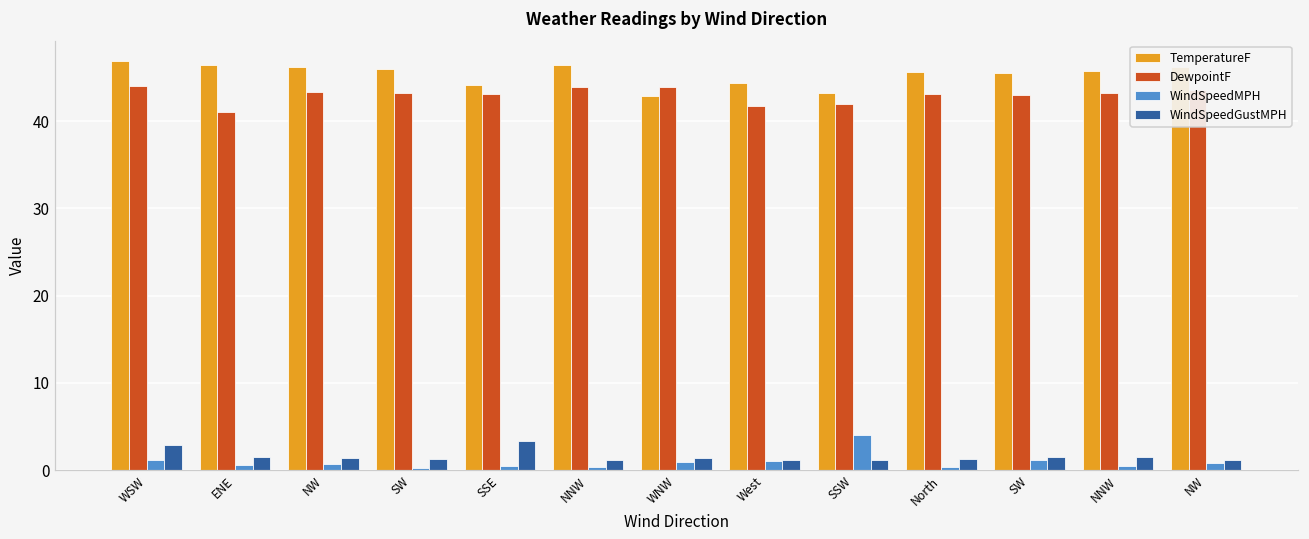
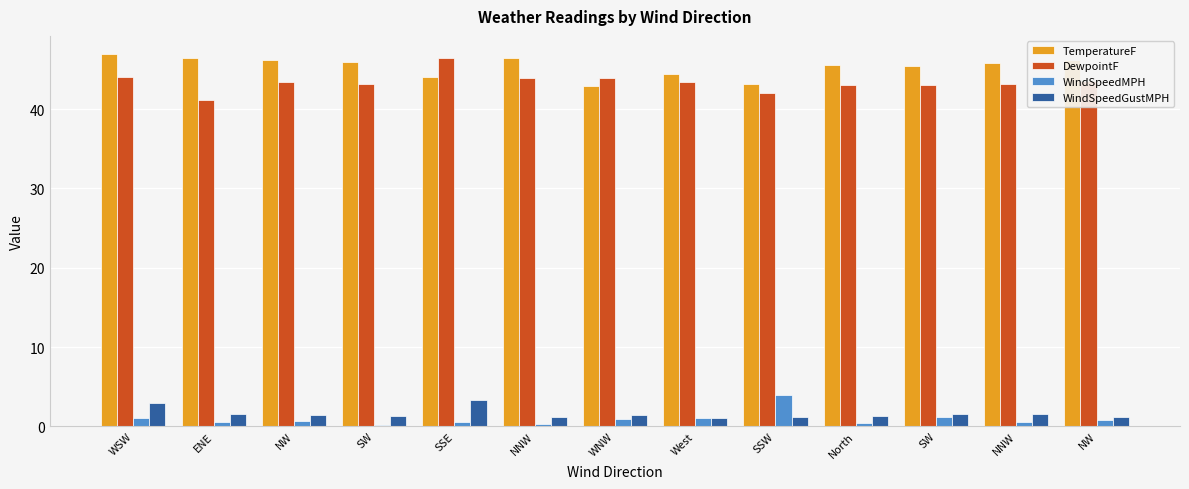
  {
    "TemperatureF": {
      "WSW": 47,
      "ENE": 47,
      "SSE": 44,
      "WNW": 43,
      "West": 44,
      "SSW": 43,
      "North": 46
    },
    "DewpointF": {
      "WSW": 44,
      "ENE": 41,
-     "SSE": 43,
+     "SSE": 47,
      "WNW": 44,
-     "West": 42,
+     "West": 43,
      "SSW": 42,
      "North": 43
    },
    "WindSpeedMPH": {
      "WSW": 1,
      "ENE": 1,
      "SSE": 1,
      "WNW": 1,
      "West": 1,
      "SSW": 4,
      "North": 0
    },
    "WindSpeedGustMPH": {
      "WSW": 3,
      "ENE": 2,
      "SSE": 3,
      "WNW": 1,
      "West": 1,
      "SSW": 1,
      "North": 1
    }
  }
